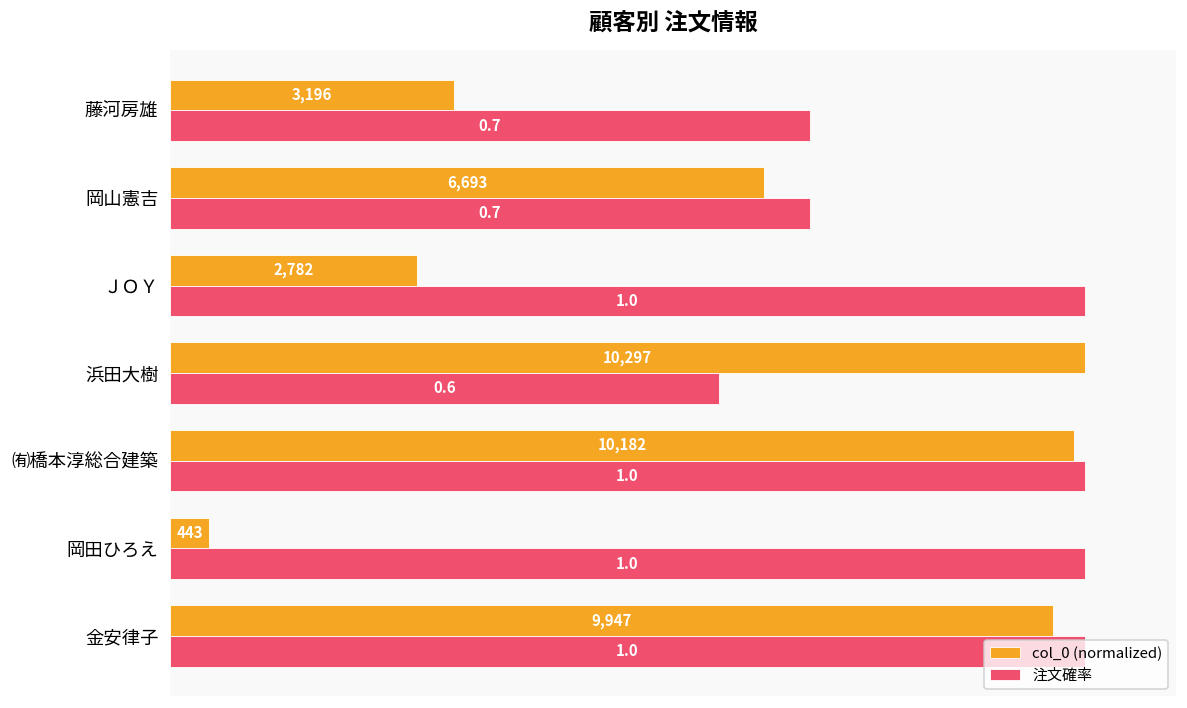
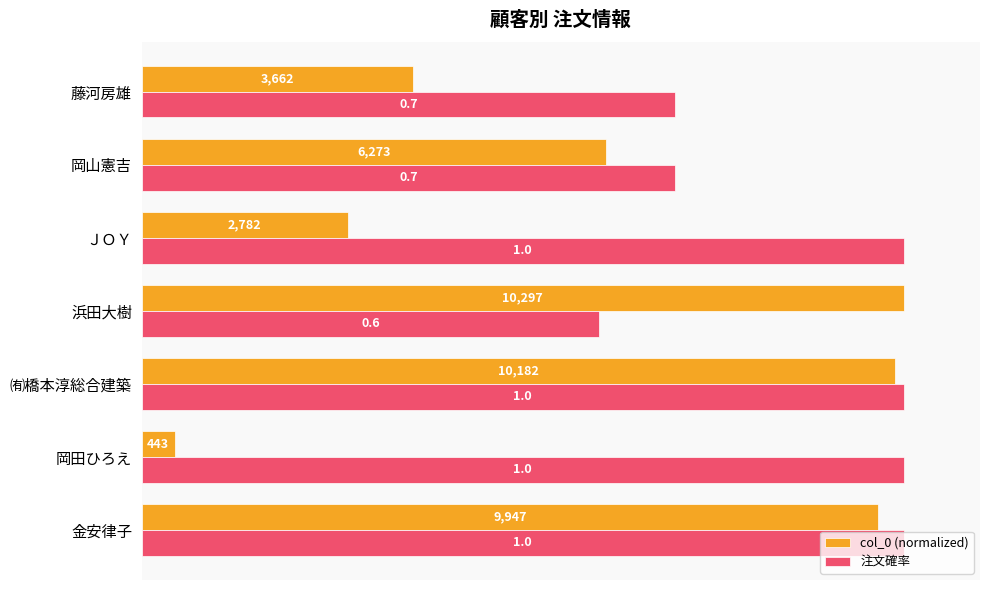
  {
    "col_0 (normalized)": {
-     "藤河房雄": "3,196",
-     "岡山憲吉": "6,693"
+     "藤河房雄": "3,662",
+     "岡山憲吉": "6,273"
    },
    "注文確率": {
      "藤河房雄": "0.7",
      "岡山憲吉": "0.7",
      "ＪＯＹ": "1.0",
      "浜田大樹": "0.6",
      "㈲橋本淳総合建築": "1.0",
      "岡田ひろえ": "1.0"
    }
  }
